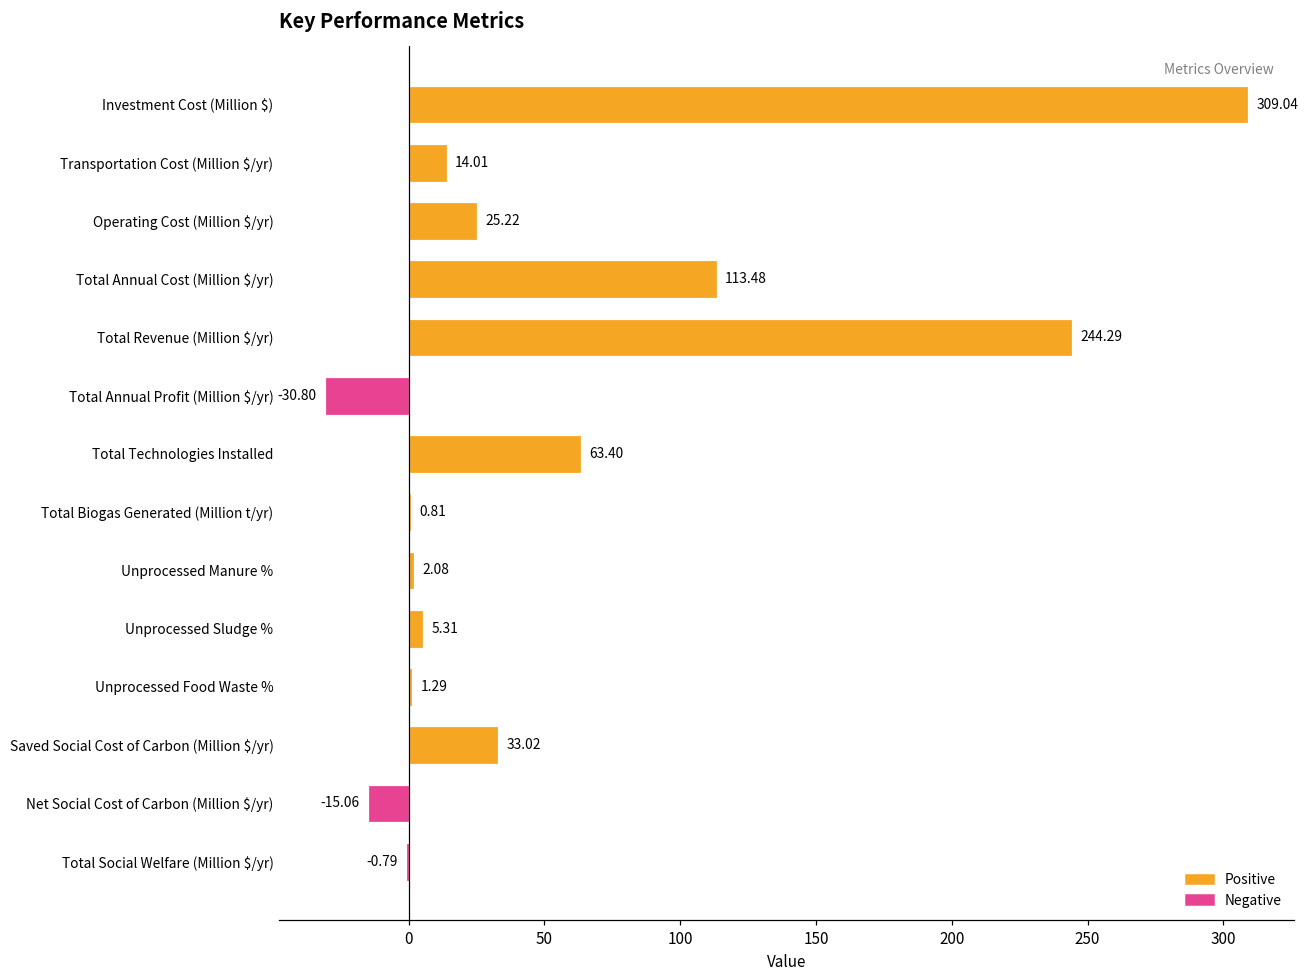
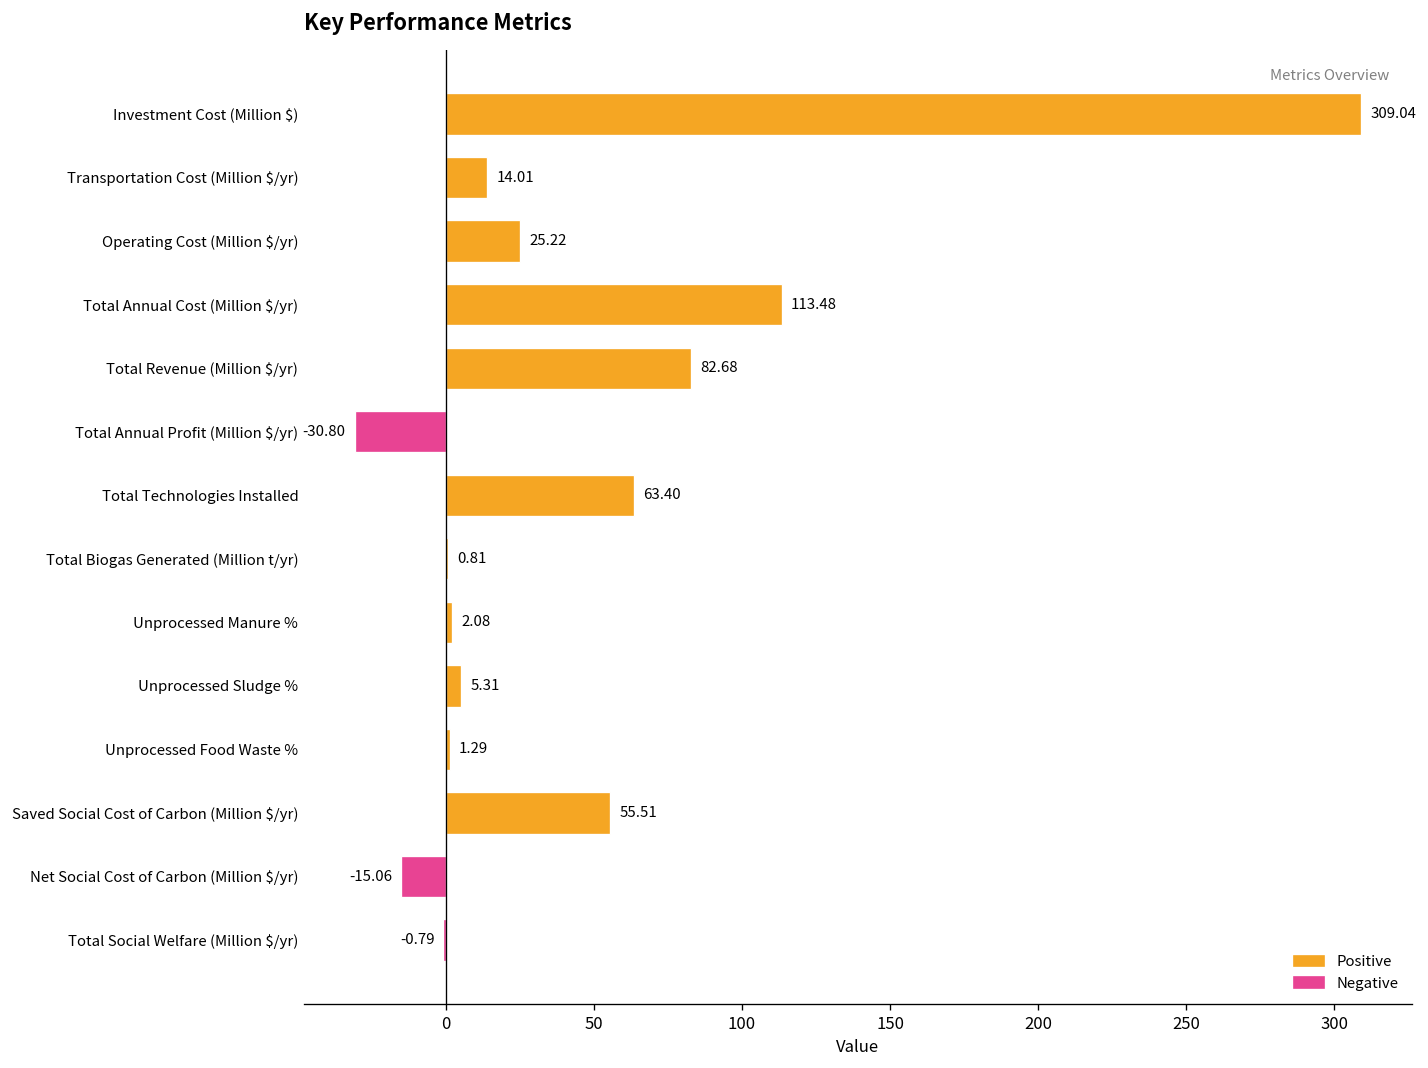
  {
    "Investment Cost (Million $)": 309.04,
    "Transportation Cost (Million $/yr)": 14.01,
    "Operating Cost (Million $/yr)": 25.22,
    "Total Annual Cost (Million $/yr)": 113.48,
-   "Total Revenue (Million $/yr)": 244.29,
+   "Total Revenue (Million $/yr)": 82.68,
    "Total Annual Profit (Million $/yr)": -30.80,
    "Total Technologies Installed": 63.40,
    "Total Biogas Generated (Million t/yr)": 0.81,
    "Unprocessed Manure %": 2.08,
    "Unprocessed Sludge %": 5.31,
    "Unprocessed Food Waste %": 1.29,
-   "Saved Social Cost of Carbon (Million $/yr)": 33.02,
+   "Saved Social Cost of Carbon (Million $/yr)": 55.51,
    "Net Social Cost of Carbon (Million $/yr)": -15.06,
    "Total Social Welfare (Million $/yr)": -0.79
  }
